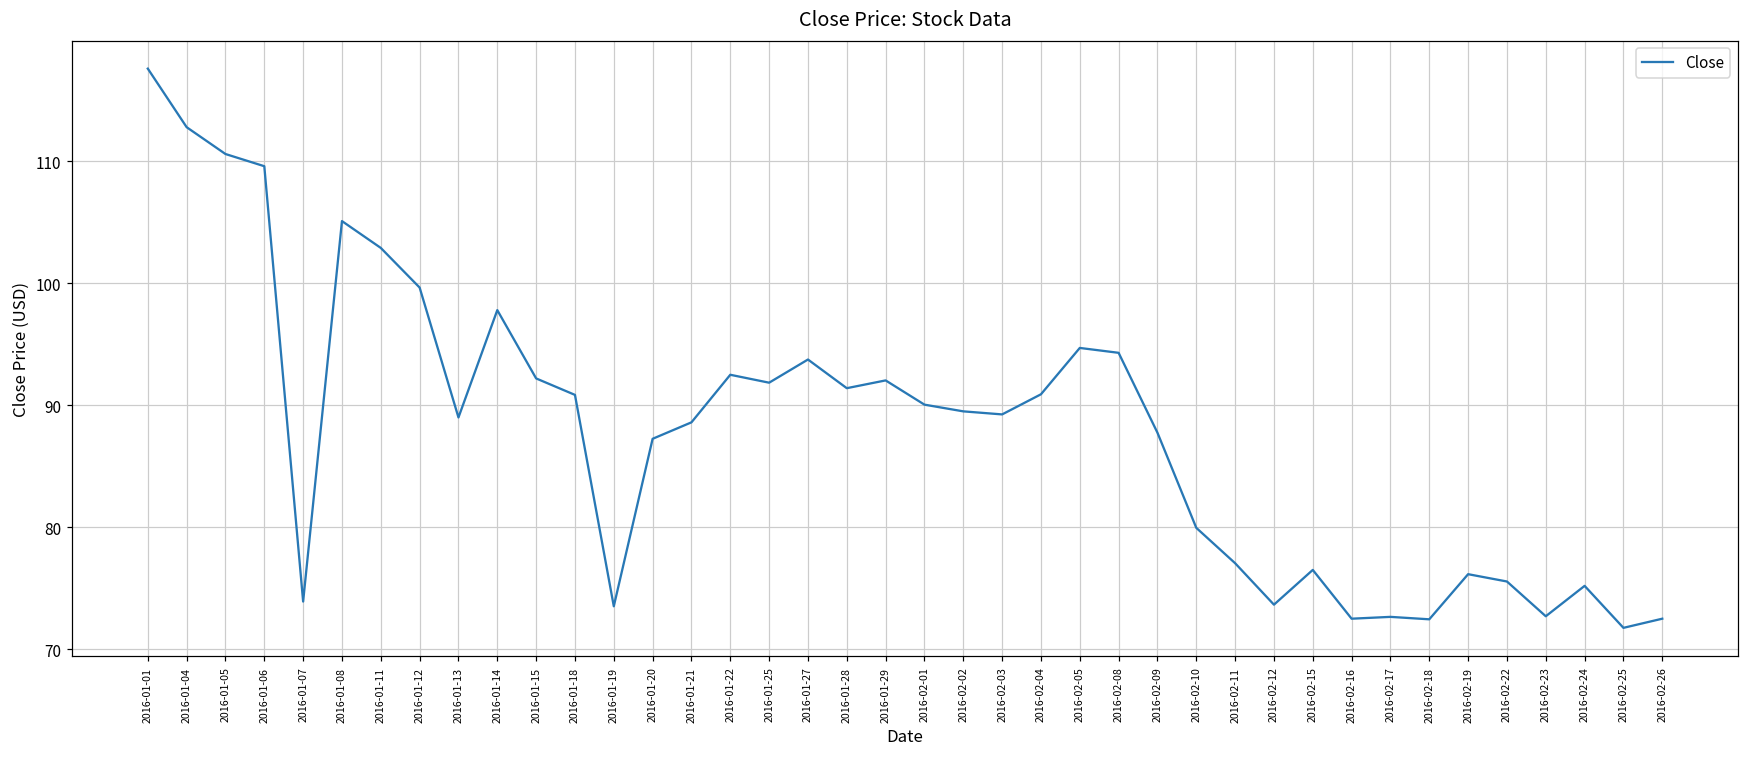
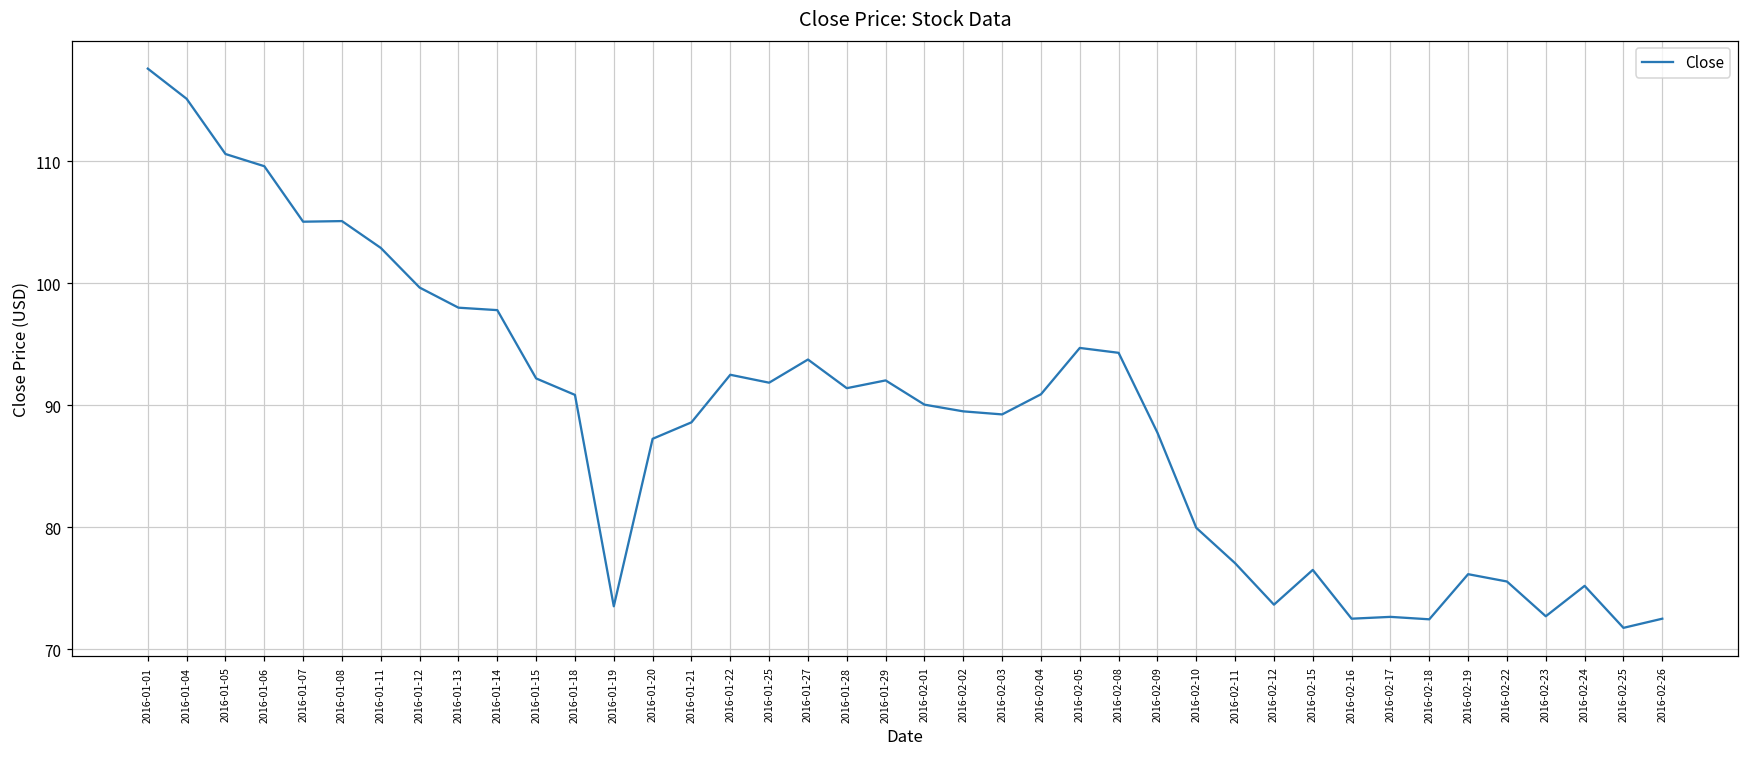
  {
    "2016-01-01": 117.6,
-   "2016-01-04": 112.8,
+   "2016-01-04": 115.1,
    "2016-01-05": 110.6,
    "2016-01-06": 109.6,
-   "2016-01-07": 73.9,
+   "2016-01-07": 105.1,
    "2016-01-08": 105.1,
    "2016-01-11": 102.9,
    "2016-01-12": 99.7,
-   "2016-01-13": 89,
+   "2016-01-13": 98,
    "2016-01-14": 97.8,
    "2016-01-15": 92.2,
    "2016-01-18": 90.8,
    "2016-01-19": 73.5,
    "2016-01-20": 87.3,
    "2016-01-21": 88.6,
    "2016-01-22": 92.5,
    "2016-01-25": 91.8,
    "2016-01-27": 93.8,
    "2016-01-28": 91.4,
    "2016-01-29": 92.0,
    "2016-02-01": 90.1,
    "2016-02-02": 89.5,
    "2016-02-03": 89.3,
    "2016-02-04": 90.9,
    "2016-02-05": 94.7,
    "2016-02-08": 94.3,
    "2016-02-09": 87.8,
    "2016-02-10": 79.9,
    "2016-02-11": 77.1,
    "2016-02-12": 73.7,
    "2016-02-15": 76.5,
    "2016-02-16": 72.5,
    "2016-02-17": 72.7,
    "2016-02-18": 72.4,
    "2016-02-19": 76.2,
    "2016-02-22": 75.6,
    "2016-02-23": 72.7,
    "2016-02-24": 75.2,
    "2016-02-25": 71.8,
    "2016-02-26": 72.5
  }
